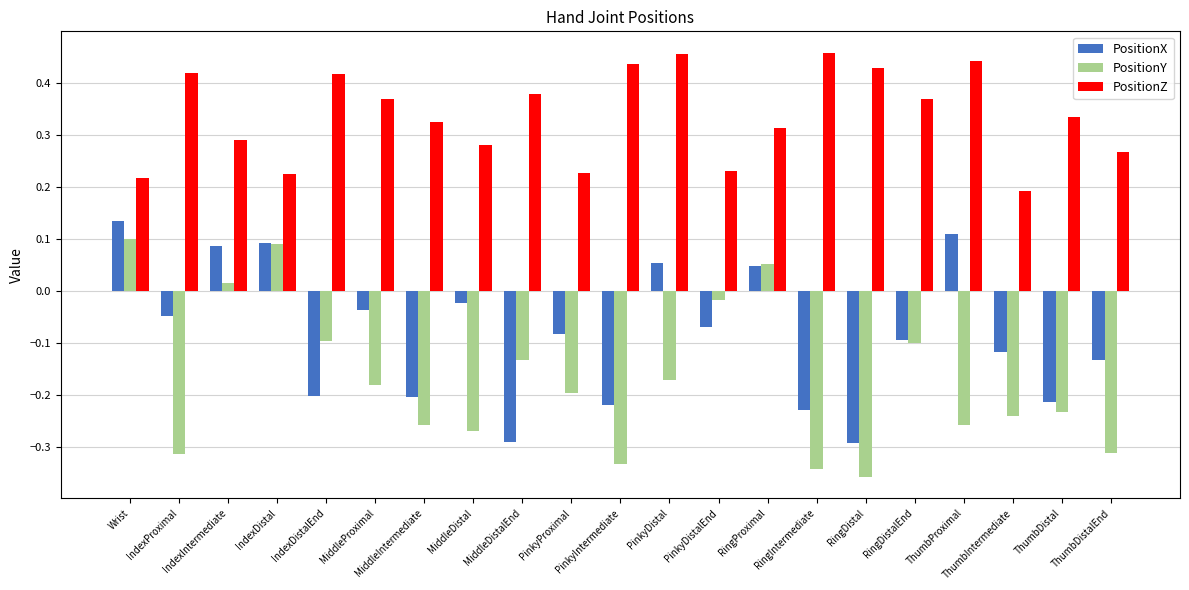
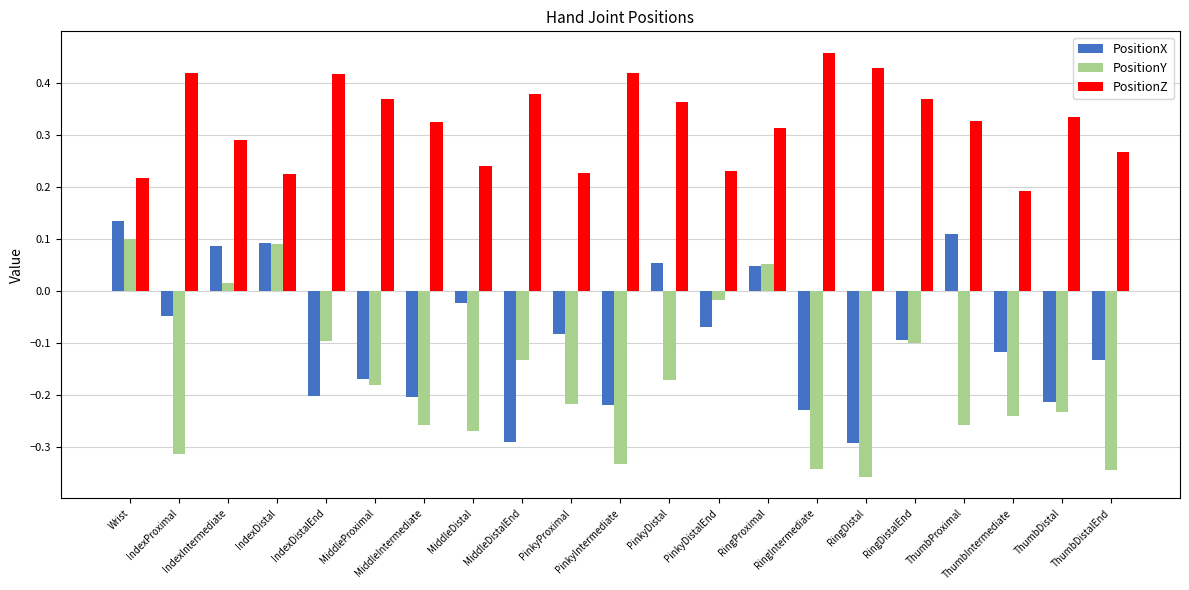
  {
    "PositionX": {
      "Wrist": 0.14,
      "IndexProximal": -0.05,
      "IndexIntermediate": 0.09,
      "IndexDistal": 0.09,
      "IndexDistalEnd": -0.20,
-     "MiddleProximal": -0.04,
+     "MiddleProximal": -0.17,
      "MiddleIntermediate": -0.20,
      "MiddleDistal": -0.02,
      "MiddleDistalEnd": -0.29,
      "PinkyProximal": -0.08,
      "PinkyIntermediate": -0.22,
      "PinkyDistal": 0.05,
      "PinkyDistalEnd": -0.07,
      "RingProximal": 0.05,
      "RingIntermediate": -0.23,
      "RingDistal": -0.29,
      "RingDistalEnd": -0.09,
      "ThumbProximal": 0.11,
      "ThumbIntermediate": -0.12,
      "ThumbDistal": -0.21,
      "ThumbDistalEnd": -0.13
    },
    "PositionY": {
      "Wrist": 0.10,
      "IndexProximal": -0.31,
      "IndexIntermediate": 0.02,
      "IndexDistal": 0.09,
      "IndexDistalEnd": -0.10,
      "MiddleProximal": -0.18,
      "MiddleIntermediate": -0.26,
      "MiddleDistal": -0.27,
      "MiddleDistalEnd": -0.13,
-     "PinkyProximal": -0.20,
+     "PinkyProximal": -0.22,
      "PinkyIntermediate": -0.33,
      "PinkyDistal": -0.17,
      "PinkyDistalEnd": -0.02,
      "RingProximal": 0.05,
      "RingIntermediate": -0.34,
      "RingDistal": -0.36,
      "RingDistalEnd": -0.10,
      "ThumbProximal": -0.26,
      "ThumbIntermediate": -0.24,
      "ThumbDistal": -0.23,
-     "ThumbDistalEnd": -0.31
+     "ThumbDistalEnd": -0.34
    },
    "PositionZ": {
      "Wrist": 0.22,
      "IndexProximal": 0.42,
      "IndexIntermediate": 0.29,
      "IndexDistal": 0.23,
      "IndexDistalEnd": 0.42,
      "MiddleProximal": 0.37,
      "MiddleIntermediate": 0.32,
-     "MiddleDistal": 0.28,
+     "MiddleDistal": 0.24,
      "MiddleDistalEnd": 0.38,
      "PinkyProximal": 0.23,
-     "PinkyIntermediate": 0.44,
-     "PinkyDistal": 0.46,
+     "PinkyIntermediate": 0.42,
+     "PinkyDistal": 0.36,
      "PinkyDistalEnd": 0.23,
      "RingProximal": 0.31,
      "RingIntermediate": 0.46,
      "RingDistal": 0.43,
      "RingDistalEnd": 0.37,
-     "ThumbProximal": 0.44,
+     "ThumbProximal": 0.33,
      "ThumbIntermediate": 0.19,
      "ThumbDistal": 0.33,
      "ThumbDistalEnd": 0.27
    }
  }
